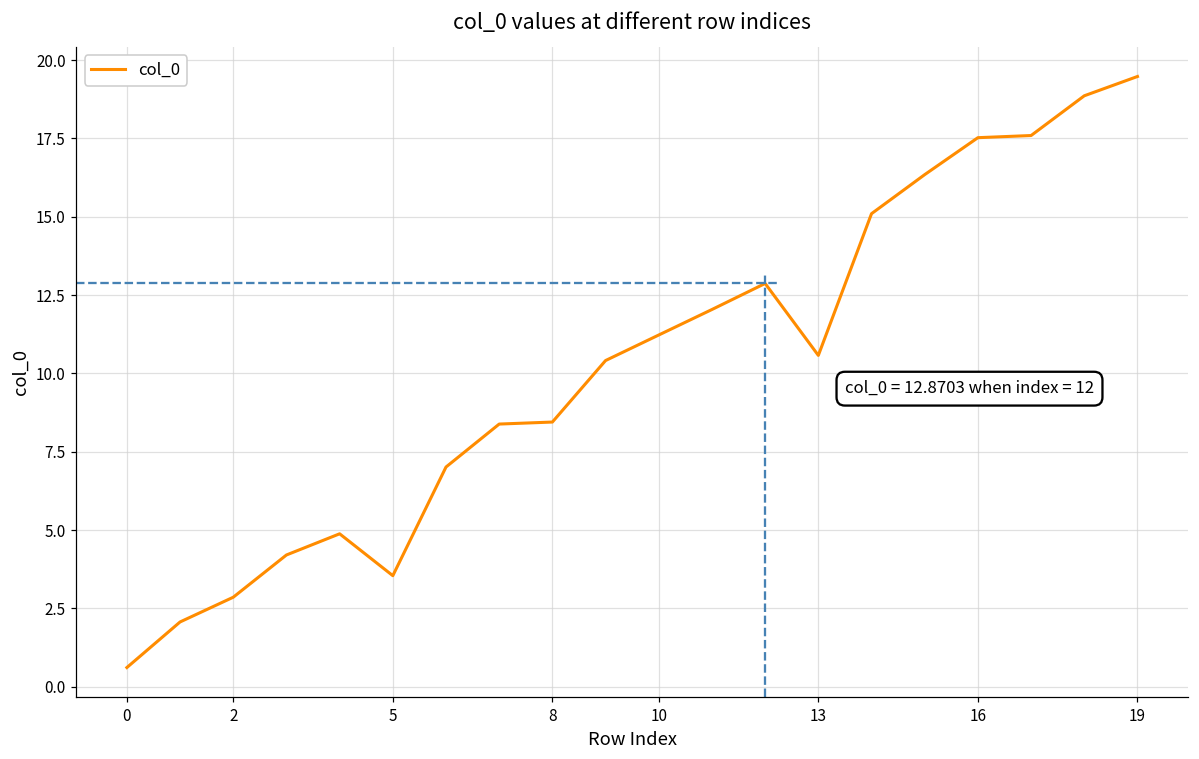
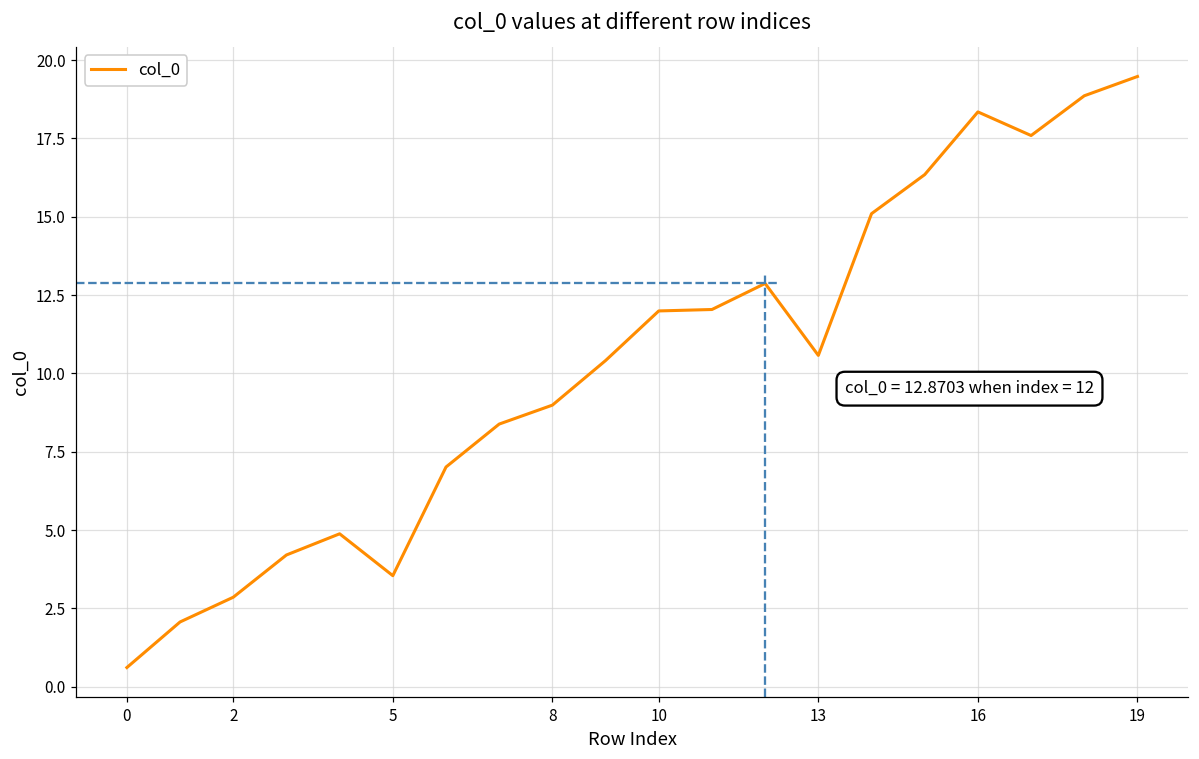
  {
    "0": 0.6,
    "2": 2.9,
    "5": 3.5,
-   "8": 8.4,
-   "10": 11.2,
+   "8": 9.0,
+   "10": 12.0,
    "13": 10.6,
-   "16": 17.5,
+   "16": 18.3,
    "19": 19.5
  }
